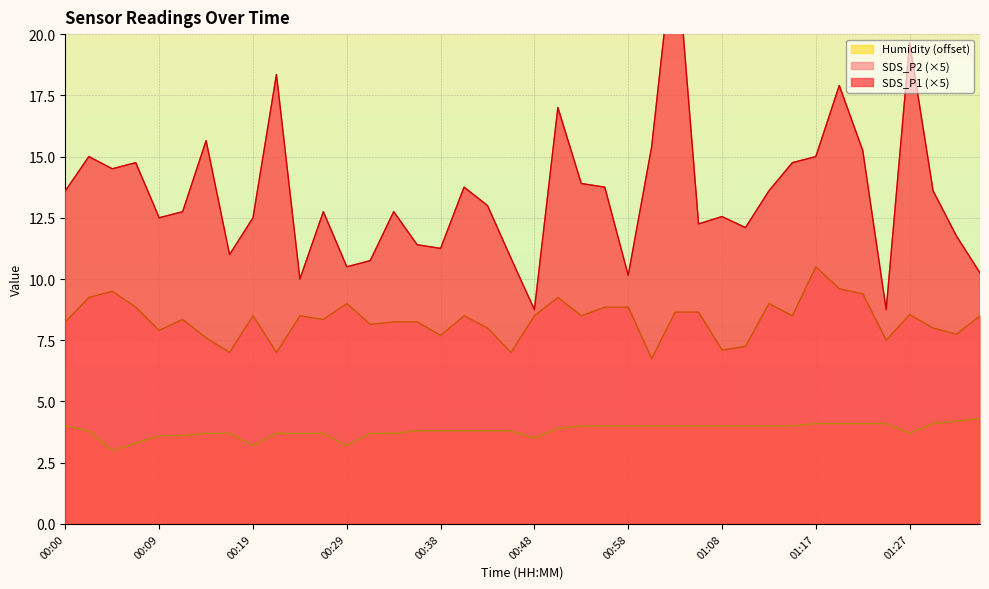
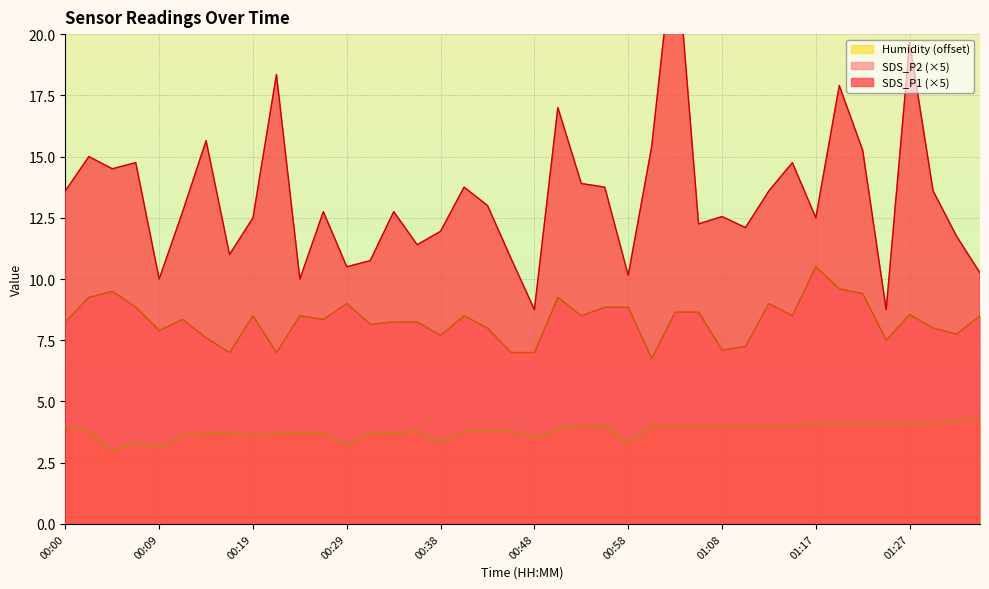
  {
    "Humidity (offset)": {
      "00:00": 4.0,
-     "00:09": 3.6,
-     "00:19": 3.2,
+     "00:09": 3.1,
+     "00:19": 3.6,
      "00:29": 3.2,
-     "00:38": 3.8,
+     "00:38": 3.3,
      "00:48": 3.5,
-     "00:58": 4.0,
+     "00:58": 3.3,
      "01:08": 4.0,
      "01:17": 4.1,
-     "01:27": 3.7
+     "01:27": 4.1
    },
    "SDS_P2 (×5)": {
      "00:00": 8.3,
      "00:09": 7.9,
      "00:19": 8.5,
      "00:29": 9.0,
      "00:38": 7.7,
-     "00:48": 8.5,
+     "00:48": 7.0,
      "00:58": 8.9,
      "01:08": 7.1,
      "01:17": 10.5,
      "01:27": 8.6
    },
    "SDS_P1 (×5)": {
      "00:00": 13.6,
-     "00:09": 12.5,
+     "00:09": 10.0,
      "00:19": 12.5,
      "00:29": 10.5,
-     "00:38": 11.3,
+     "00:38": 12.0,
      "00:48": 8.8,
      "00:58": 10.1,
      "01:08": 12.5,
-     "01:17": 15.0
+     "01:17": 12.5
    }
  }
